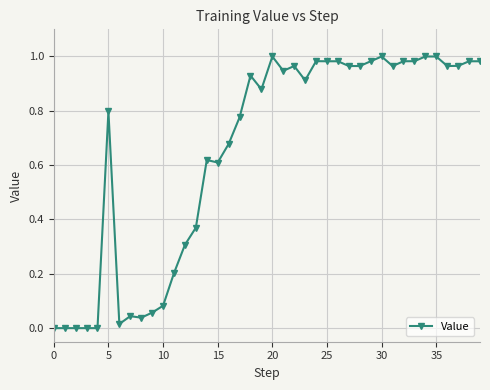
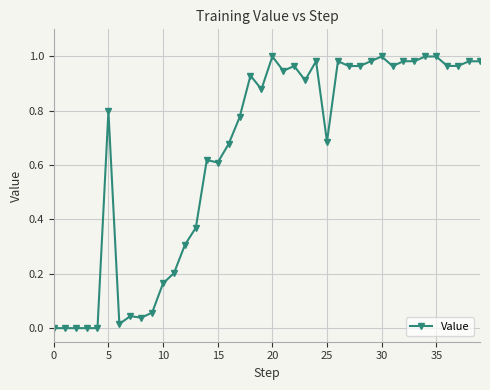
  {
    "0": 0.00,
    "5": 0.80,
-   "10": 0.08,
+   "10": 0.17,
    "15": 0.61,
    "20": 1.00,
-   "25": 0.98,
+   "25": 0.69,
    "30": 1.00,
    "35": 1.00
  }
